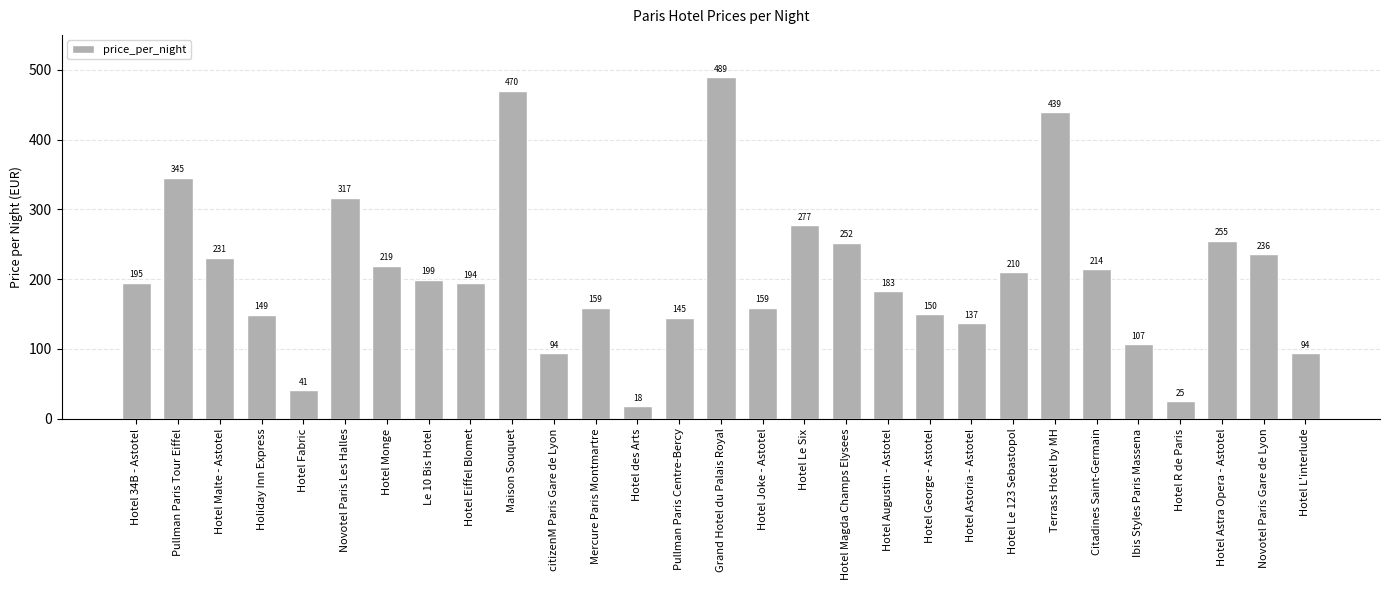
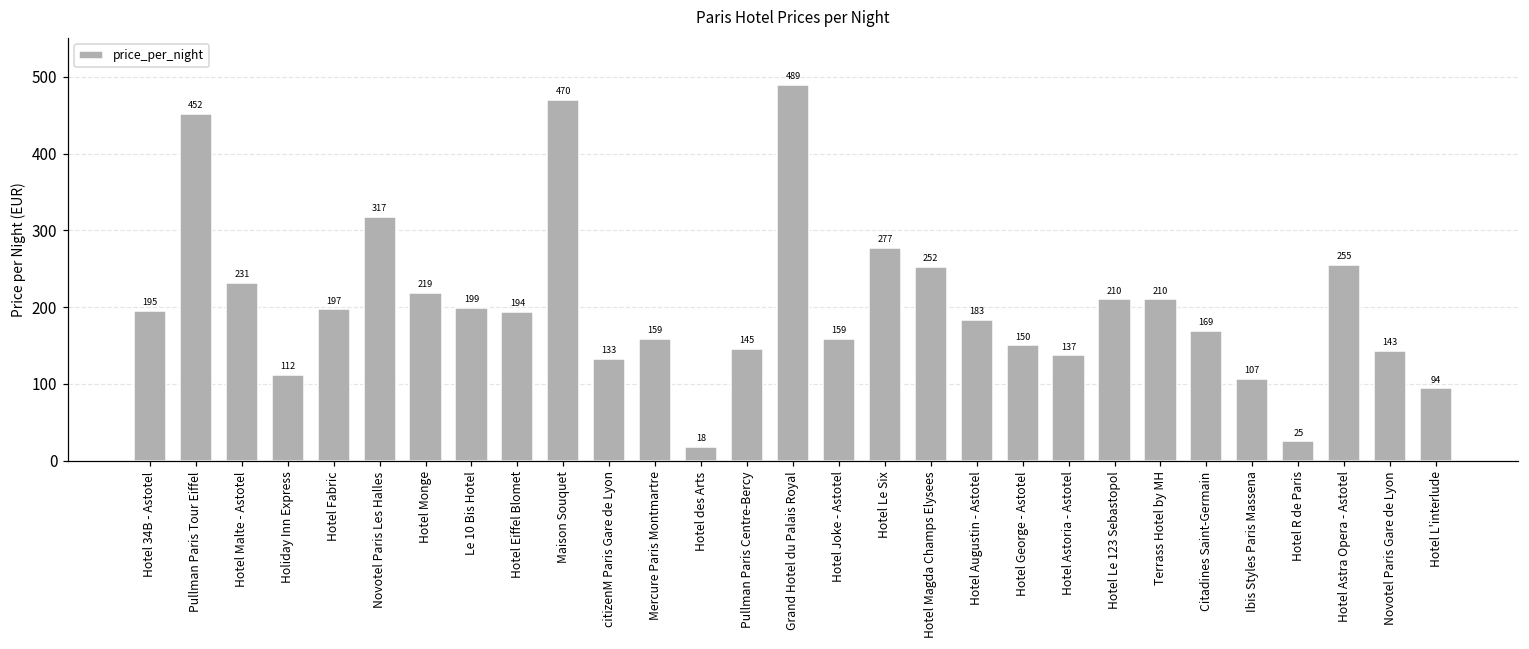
  {
    "Hotel 34B - Astotel": 195,
-   "Pullman Paris Tour Eiffel": 345,
+   "Pullman Paris Tour Eiffel": 452,
    "Hotel Malte - Astotel": 231,
-   "Holiday Inn Express": 149,
-   "Hotel Fabric": 41,
+   "Holiday Inn Express": 112,
+   "Hotel Fabric": 197,
    "Novotel Paris Les Halles": 317,
    "Hotel Monge": 219,
    "Le 10 Bis Hotel": 199,
    "Hotel Eiffel Blomet": 194,
    "Maison Souquet": 470,
-   "citizenM Paris Gare de Lyon": 94,
+   "citizenM Paris Gare de Lyon": 133,
    "Mercure Paris Montmartre": 159,
    "Hotel des Arts": 18,
    "Pullman Paris Centre-Bercy": 145,
    "Grand Hotel du Palais Royal": 489,
    "Hotel Joke - Astotel": 159,
    "Hotel Le Six": 277,
    "Hotel Magda Champs Elysees": 252,
    "Hotel Augustin - Astotel": 183,
    "Hotel George - Astotel": 150,
    "Hotel Astoria - Astotel": 137,
    "Hotel Le 123 Sebastopol": 210,
-   "Terrass Hotel by MH": 439,
-   "Citadines Saint-Germain": 214,
+   "Terrass Hotel by MH": 210,
+   "Citadines Saint-Germain": 169,
    "Ibis Styles Paris Massena": 107,
    "Hotel R de Paris": 25,
    "Hotel Astra Opera - Astotel": 255,
-   "Novotel Paris Gare de Lyon": 236,
+   "Novotel Paris Gare de Lyon": 143,
    "Hotel L'interlude": 94
  }
